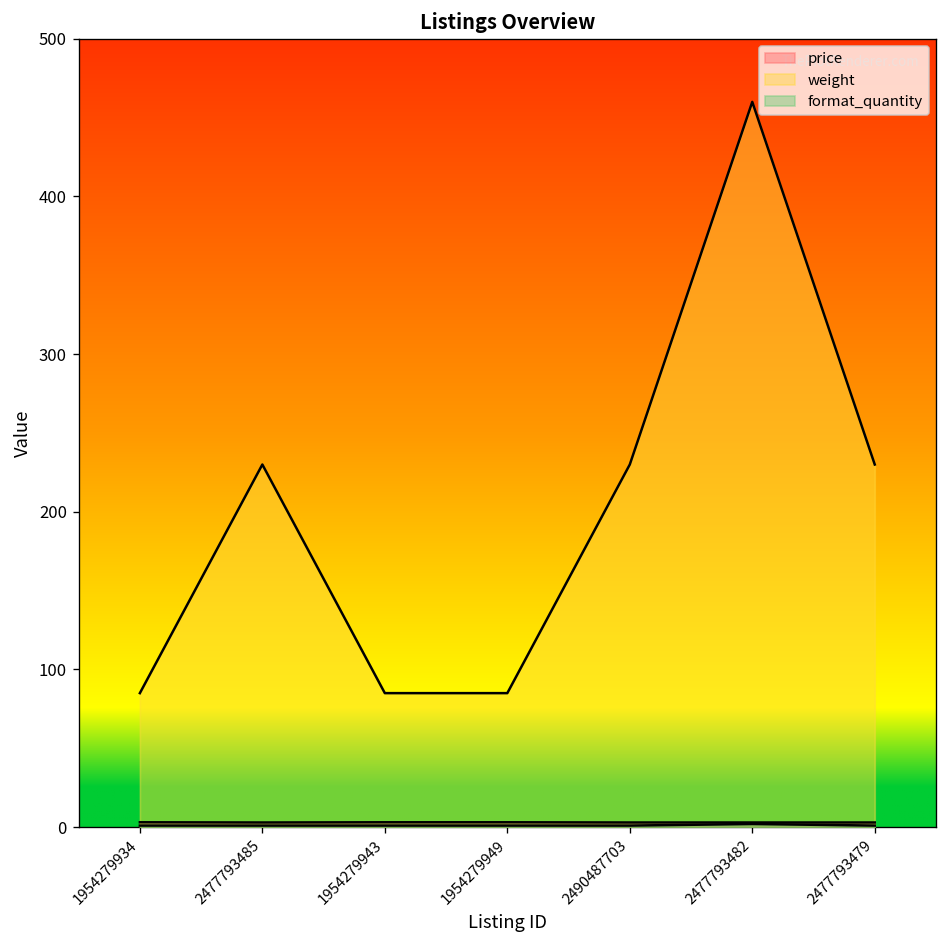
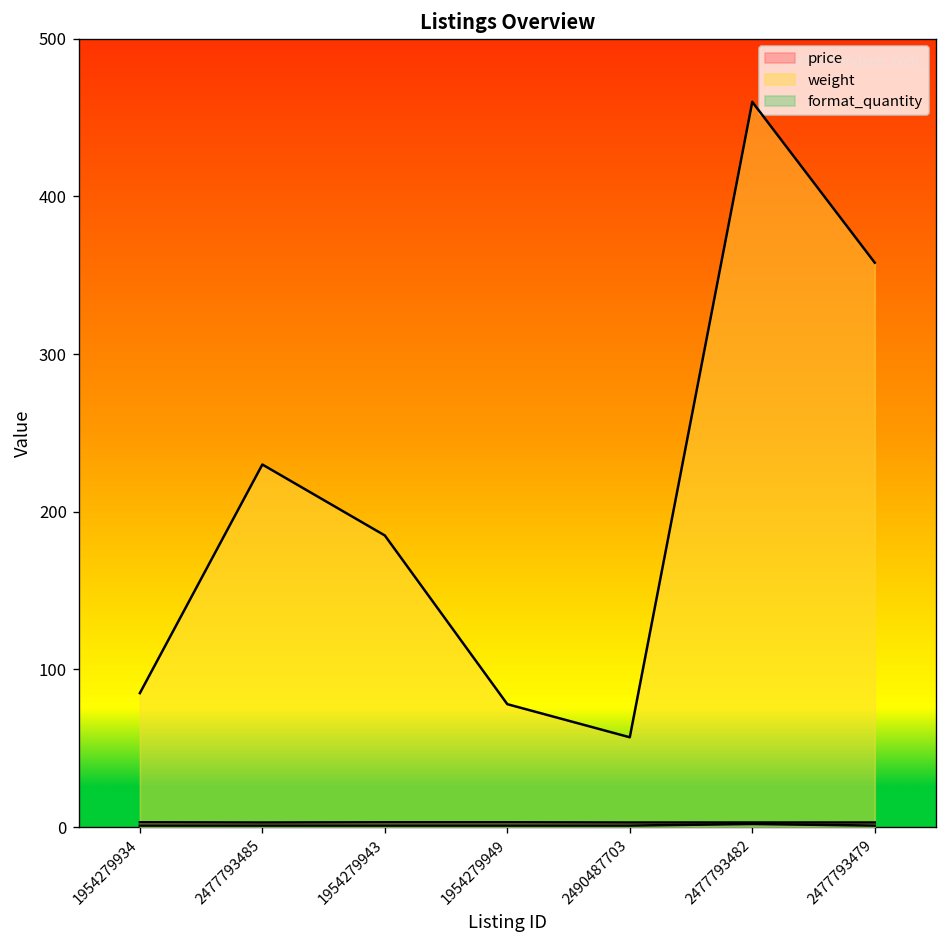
  {
    "price": {
      "1954279934": 3,
      "2477793485": 3,
      "1954279943": 3,
      "1954279949": 3,
      "2490487703": 3,
      "2477793479": 3
    },
    "weight": {
      "1954279934": 85,
      "2477793485": 230,
-     "1954279943": 85,
-     "1954279949": 85,
-     "2490487703": 230,
+     "1954279943": 185,
+     "1954279949": 78,
+     "2490487703": 57,
      "2477793482": 460,
-     "2477793479": 230
+     "2477793479": 358
    },
    "format_quantity": {
      "1954279934": 1,
      "2477793485": 1,
      "1954279943": 1,
      "1954279949": 1,
      "2490487703": 1,
      "2477793479": 1
    }
  }
